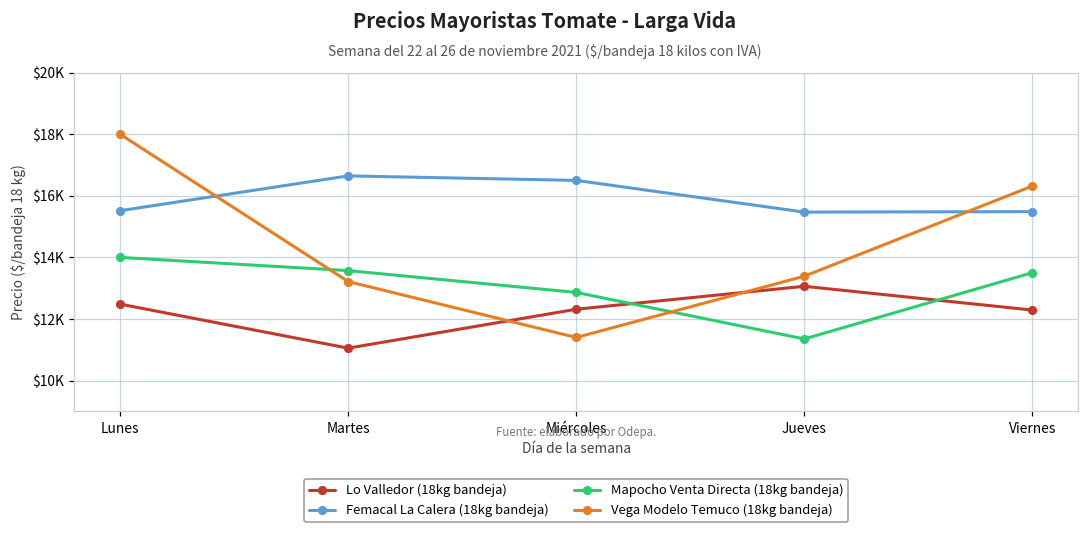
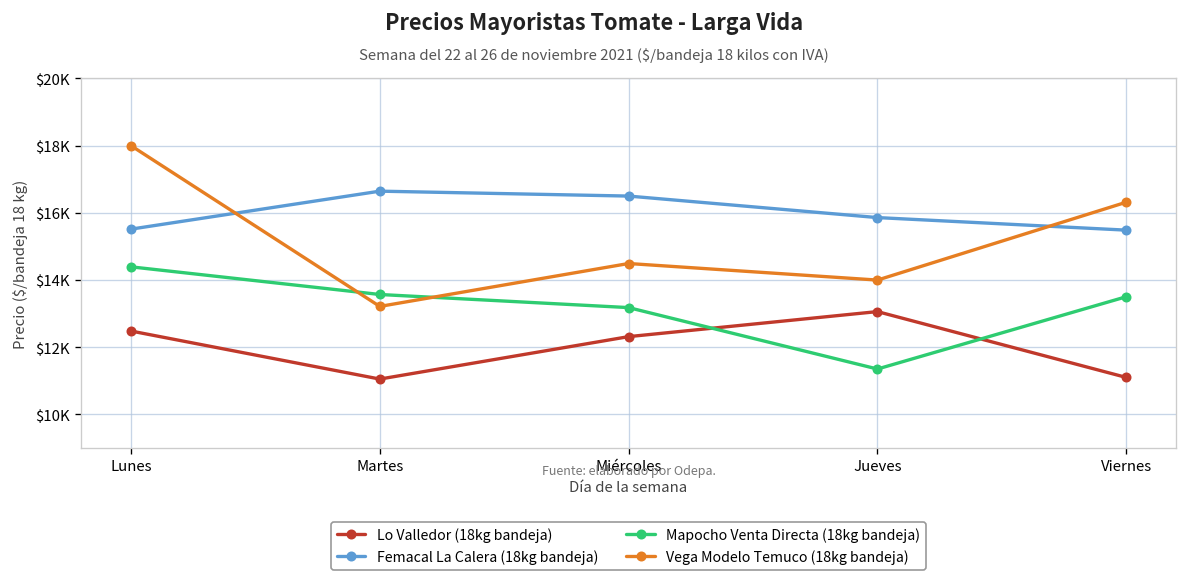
  {
    "Lo Valledor (18kg bandeja)": {
      "Lunes": "$12500",
      "Martes": "$11100",
      "Miércoles": "$12300",
      "Jueves": "$13100",
-     "Viernes": "$12300"
+     "Viernes": "$11100"
    },
    "Femacal La Calera (18kg bandeja)": {
      "Lunes": "$15500",
      "Martes": "$16600",
      "Miércoles": "$16500",
-     "Jueves": "$15500",
+     "Jueves": "$15900",
      "Viernes": "$15500"
    },
    "Mapocho Venta Directa (18kg bandeja)": {
-     "Lunes": "$14000",
+     "Lunes": "$14400",
      "Martes": "$13600",
-     "Miércoles": "$12900",
+     "Miércoles": "$13200",
      "Jueves": "$11400",
      "Viernes": "$13500"
    },
    "Vega Modelo Temuco (18kg bandeja)": {
      "Lunes": "$18000",
      "Martes": "$13200",
-     "Miércoles": "$11400",
-     "Jueves": "$13400",
+     "Miércoles": "$14500",
+     "Jueves": "$14000",
      "Viernes": "$16300"
    }
  }
